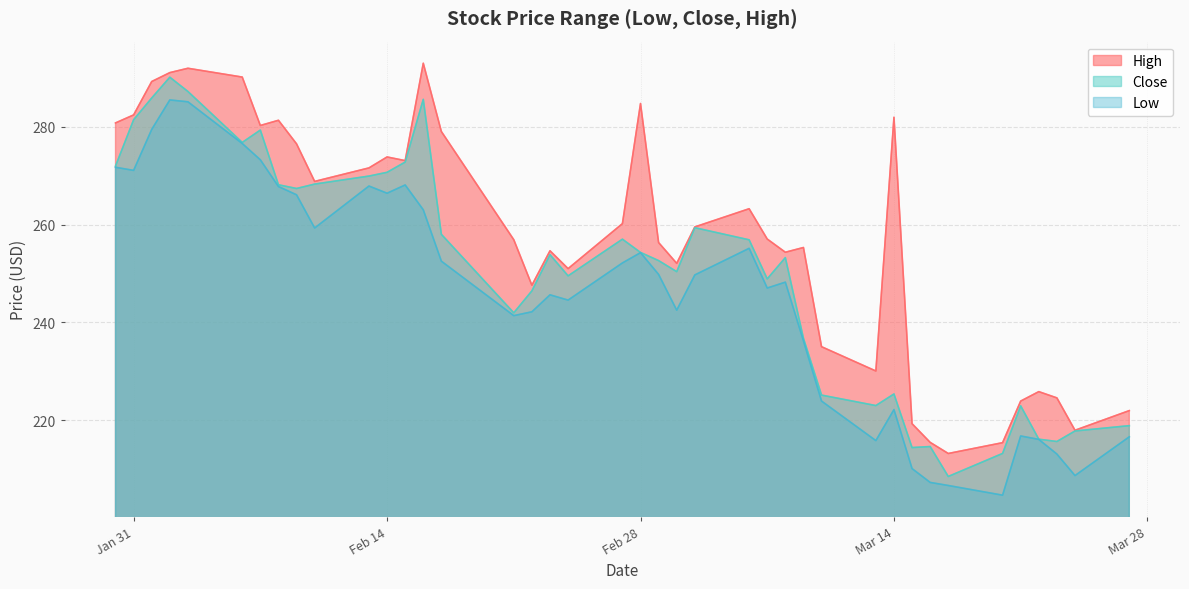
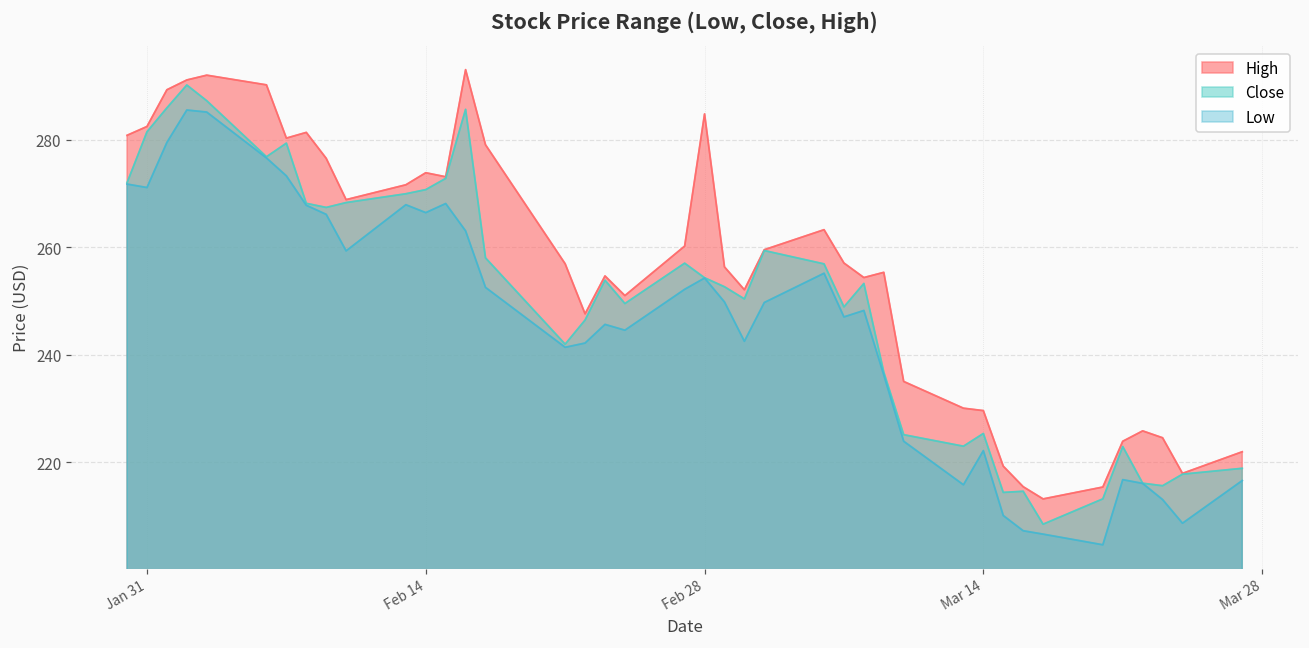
  {
    "High": {
      "Jan 31": 282,
      "Feb 14": 274,
      "Feb 28": 285,
-     "Mar 14": 282
+     "Mar 14": 230
    }
  }
